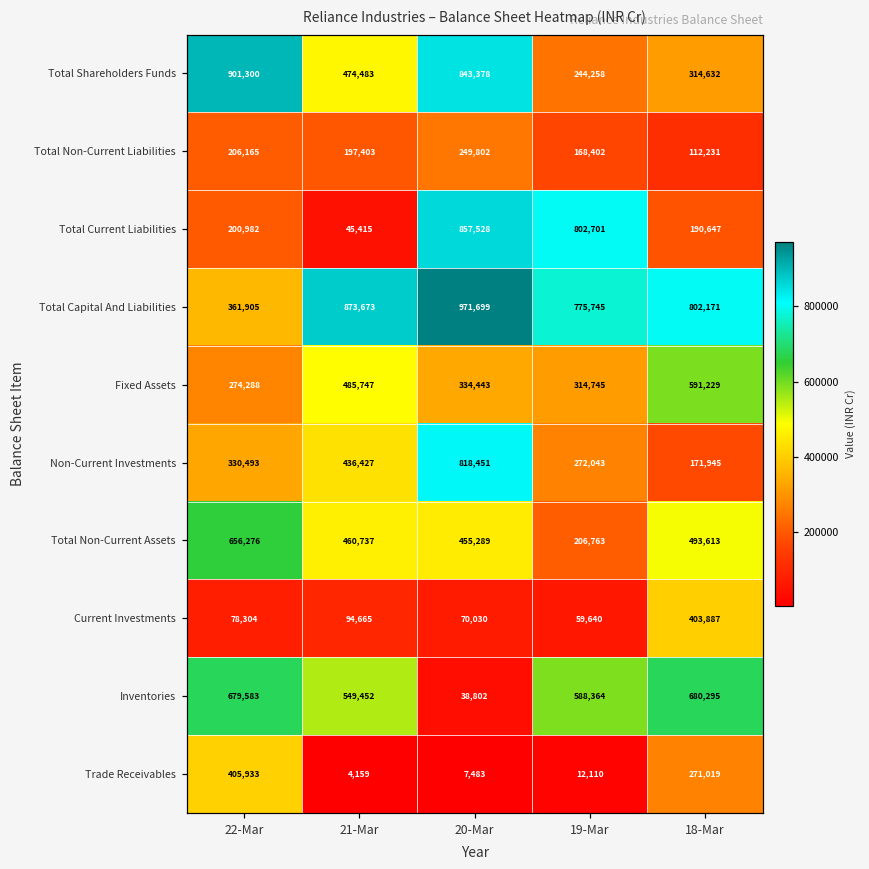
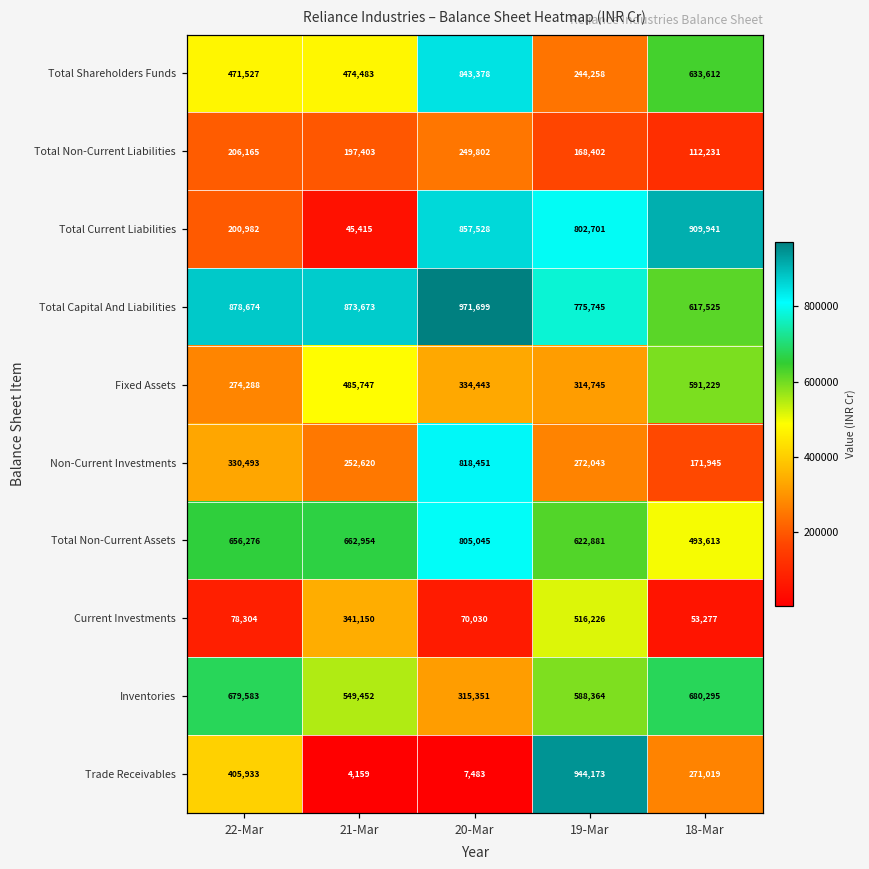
  {
    "Total Shareholders Funds": {
-     "22-Mar": "901,300",
+     "22-Mar": "471,527",
      "21-Mar": "474,483",
      "20-Mar": "843,378",
      "19-Mar": "244,258",
-     "18-Mar": "314,632"
+     "18-Mar": "633,612"
    },
    "Total Non-Current Liabilities": {
      "22-Mar": "206,165",
      "21-Mar": "197,403",
      "20-Mar": "249,802",
      "19-Mar": "168,402",
      "18-Mar": "112,231"
    },
    "Total Current Liabilities": {
      "22-Mar": "200,982",
      "21-Mar": "45,415",
      "20-Mar": "857,528",
      "19-Mar": "802,701",
-     "18-Mar": "190,647"
+     "18-Mar": "909,941"
    },
    "Total Capital And Liabilities": {
-     "22-Mar": "361,905",
+     "22-Mar": "878,674",
      "21-Mar": "873,673",
      "20-Mar": "971,699",
      "19-Mar": "775,745",
-     "18-Mar": "802,171"
+     "18-Mar": "617,525"
    },
    "Fixed Assets": {
      "22-Mar": "274,288",
      "21-Mar": "485,747",
      "20-Mar": "334,443",
      "19-Mar": "314,745",
      "18-Mar": "591,229"
    },
    "Non-Current Investments": {
      "22-Mar": "330,493",
-     "21-Mar": "436,427",
+     "21-Mar": "252,620",
      "20-Mar": "818,451",
      "19-Mar": "272,043",
      "18-Mar": "171,945"
    },
    "Total Non-Current Assets": {
      "22-Mar": "656,276",
-     "21-Mar": "460,737",
-     "20-Mar": "455,289",
-     "19-Mar": "206,763",
+     "21-Mar": "662,954",
+     "20-Mar": "805,045",
+     "19-Mar": "622,881",
      "18-Mar": "493,613"
    },
    "Current Investments": {
      "22-Mar": "78,304",
-     "21-Mar": "94,665",
+     "21-Mar": "341,150",
      "20-Mar": "70,030",
-     "19-Mar": "59,640",
-     "18-Mar": "403,887"
+     "19-Mar": "516,226",
+     "18-Mar": "53,277"
    },
    "Inventories": {
      "22-Mar": "679,583",
      "21-Mar": "549,452",
-     "20-Mar": "38,802",
+     "20-Mar": "315,351",
      "19-Mar": "588,364",
      "18-Mar": "680,295"
    },
    "Trade Receivables": {
      "22-Mar": "405,933",
      "21-Mar": "4,159",
      "20-Mar": "7,483",
-     "19-Mar": "12,110",
+     "19-Mar": "944,173",
      "18-Mar": "271,019"
    }
  }
